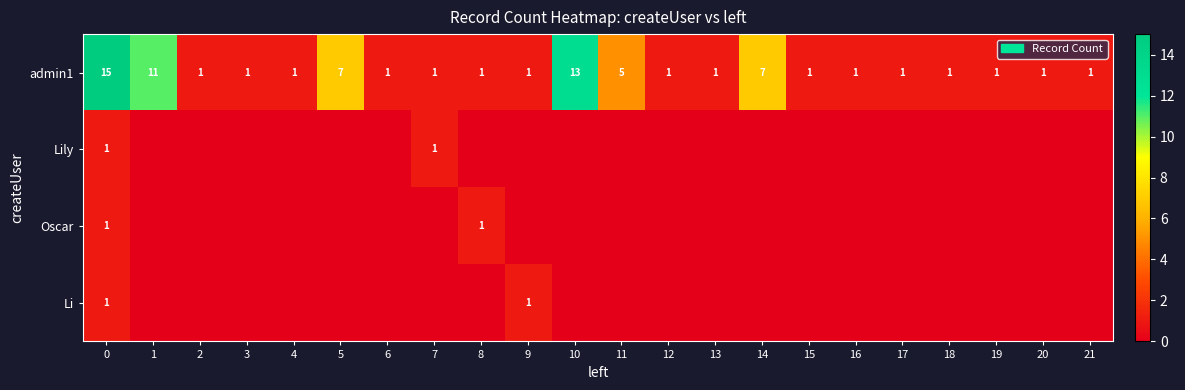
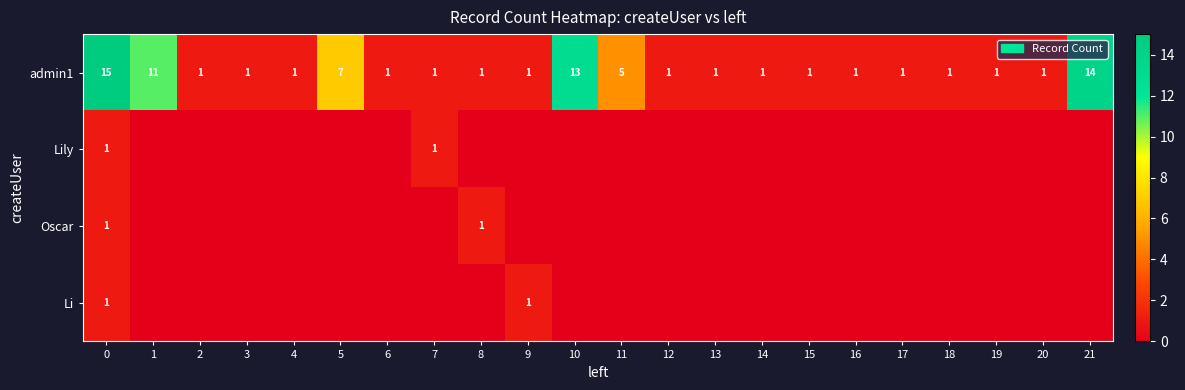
  {
    "admin1": {
      "0": 15,
      "1": 11,
      "2": 1,
      "3": 1,
      "4": 1,
      "5": 7,
      "6": 1,
      "7": 1,
      "8": 1,
      "9": 1,
      "10": 13,
      "11": 5,
      "12": 1,
      "13": 1,
-     "14": 7,
+     "14": 1,
      "15": 1,
      "16": 1,
      "17": 1,
      "18": 1,
      "19": 1,
      "20": 1,
-     "21": 1
+     "21": 14
    },
    "Lily": {
      "0": 1,
      "7": 1
    },
    "Oscar": {
      "0": 1,
      "8": 1
    },
    "Li": {
      "0": 1,
      "9": 1
    }
  }
